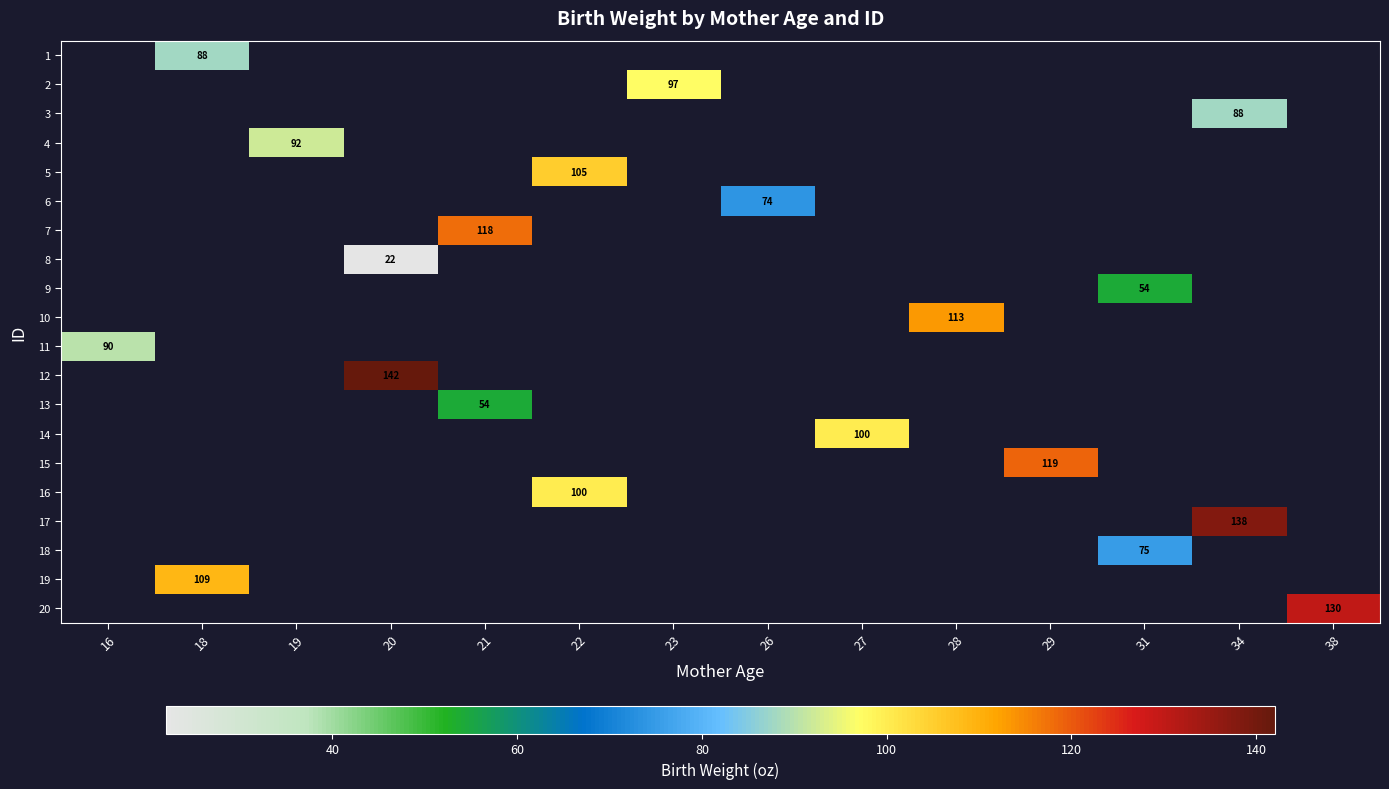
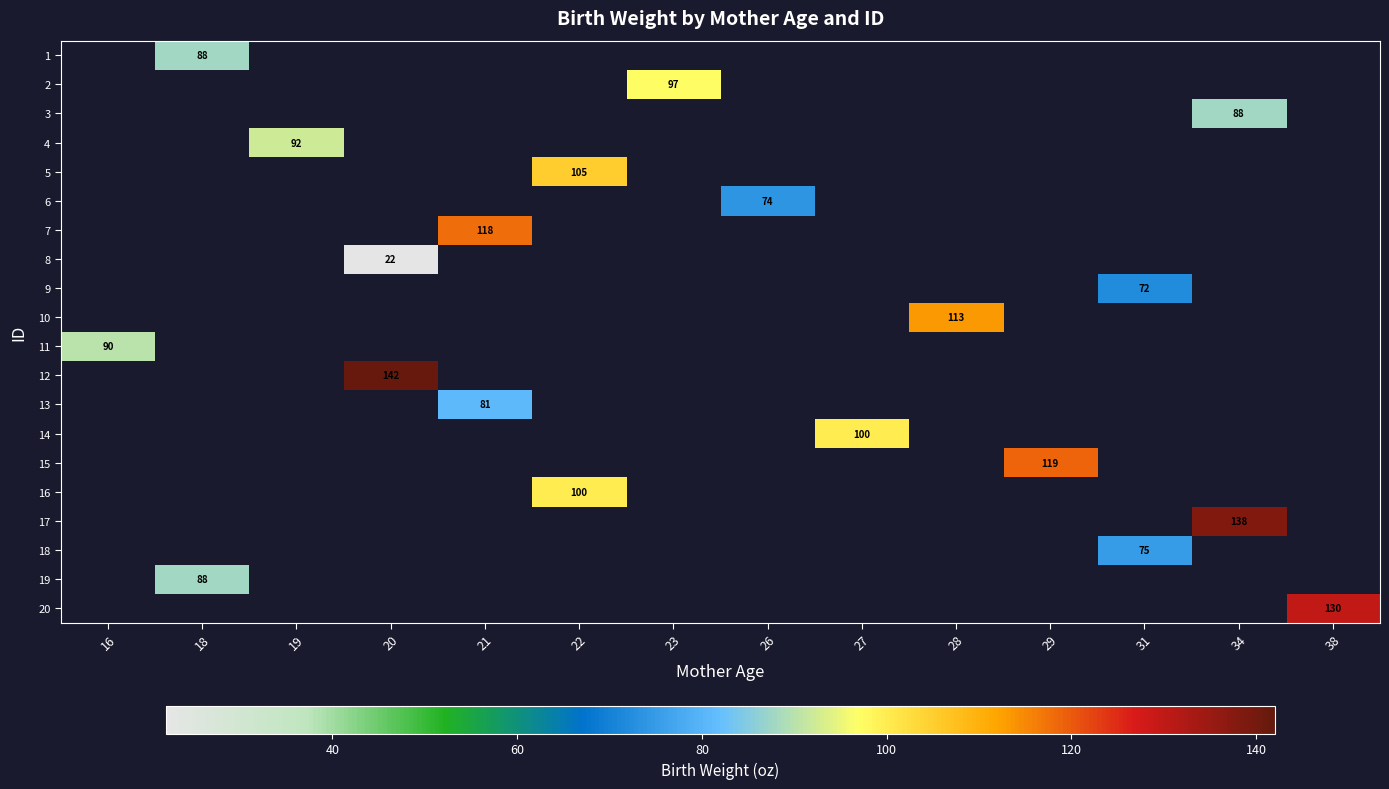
  {
    "1": {
      "18": 88
    },
    "2": {
      "23": 97
    },
    "3": {
      "34": 88
    },
    "4": {
      "19": 92
    },
    "5": {
      "22": 105
    },
    "6": {
      "26": 74
    },
    "7": {
      "21": 118
    },
    "8": {
      "20": 22
    },
    "9": {
-     "31": 54
+     "31": 72
    },
    "10": {
      "28": 113
    },
    "11": {
      "16": 90
    },
    "12": {
      "20": 142
    },
    "13": {
-     "21": 54
+     "21": 81
    },
    "14": {
      "27": 100
    },
    "15": {
      "29": 119
    },
    "16": {
      "22": 100
    },
    "17": {
      "34": 138
    },
    "18": {
      "31": 75
    },
    "19": {
-     "18": 109
+     "18": 88
    },
    "20": {
      "38": 130
    }
  }
